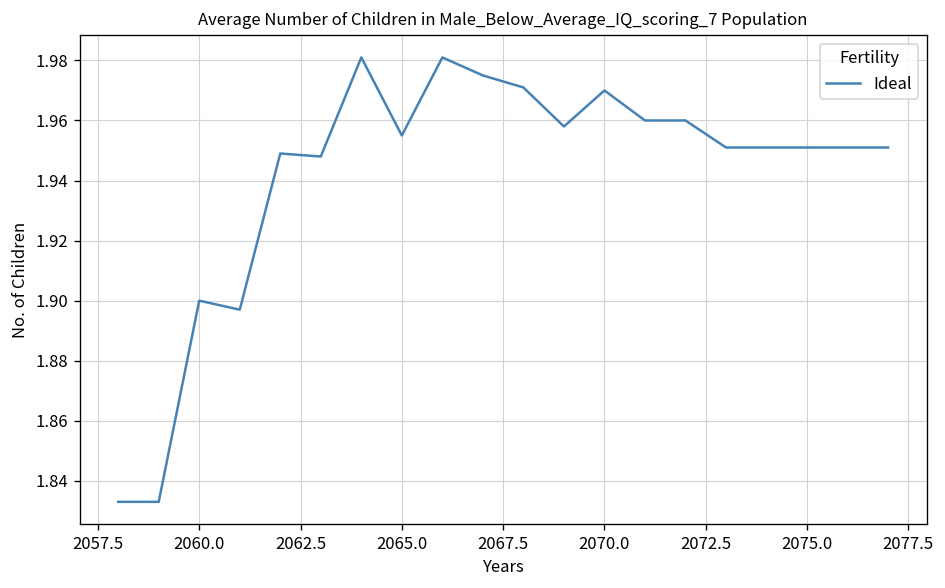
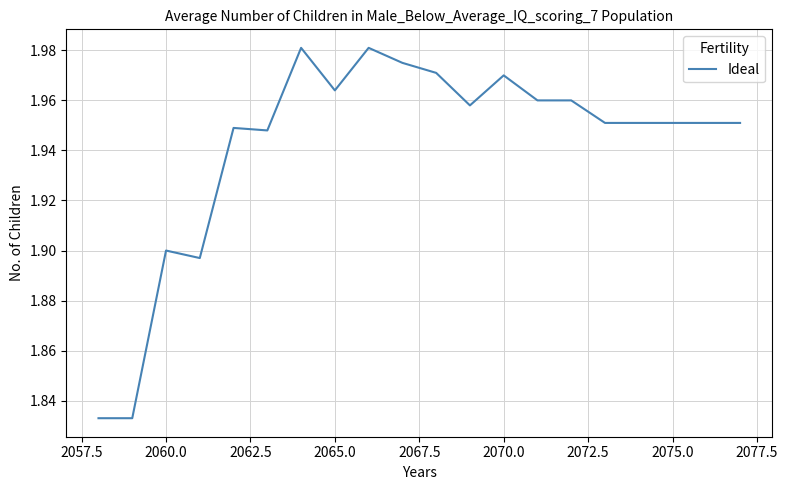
  {
    "2060.0": 1.900,
-   "2065.0": 1.955,
+   "2065.0": 1.964,
    "2070.0": 1.970,
    "2075.0": 1.951
  }
